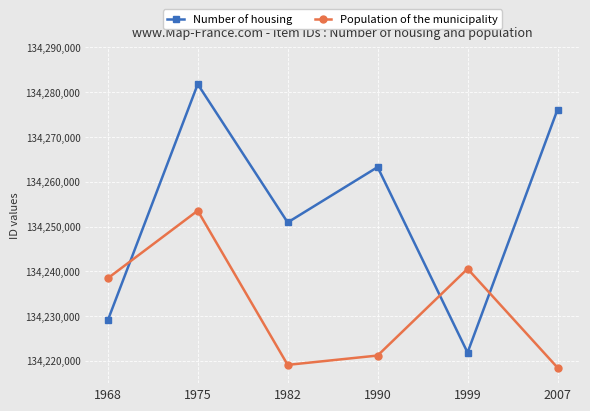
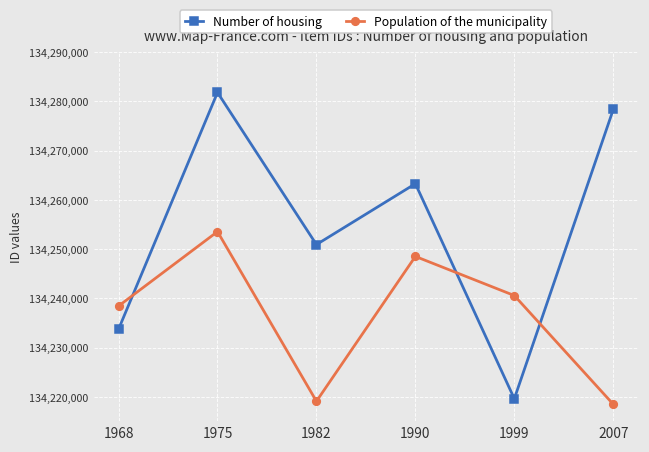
  {
    "Number of housing": {
-     "1968": "134,229,000",
+     "1968": "134,234,000",
      "1975": "134,282,000",
      "1982": "134,251,000",
      "1990": "134,263,000",
-     "1999": "134,222,000",
-     "2007": "134,276,000"
+     "1999": "134,220,000",
+     "2007": "134,278,000"
    },
    "Population of the municipality": {
      "1968": "134,238,000",
      "1975": "134,254,000",
      "1982": "134,219,000",
-     "1990": "134,221,000",
+     "1990": "134,249,000",
      "1999": "134,241,000",
      "2007": "134,218,000"
    }
  }
